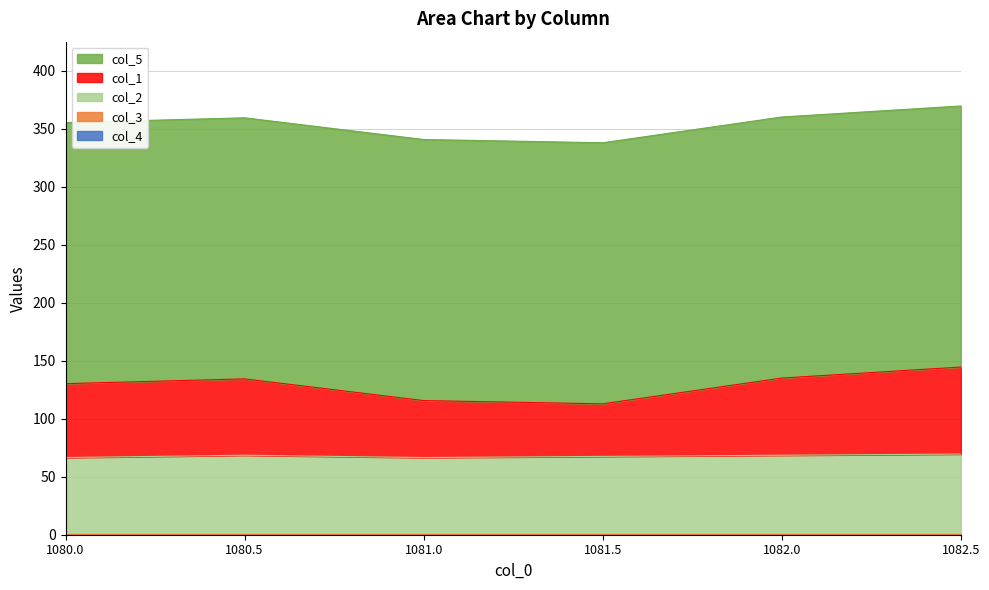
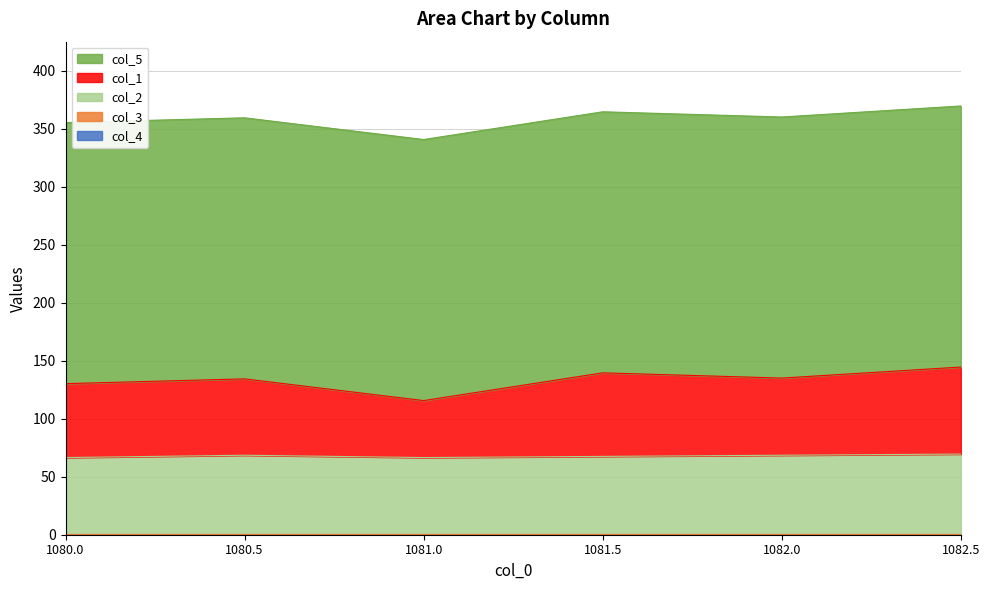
  {
    "col_2": {
      "1080.0": 66,
      "1080.5": 68,
      "1081.0": 66,
      "1081.5": 67,
      "1082.0": 68,
      "1082.5": 69
    },
    "col_1": {
      "1080.0": 64,
      "1080.5": 66,
      "1081.0": 49,
-     "1081.5": 45,
+     "1081.5": 72,
      "1082.0": 67,
      "1082.5": 75
    },
    "col_5": {
      "1080.0": 225,
      "1080.5": 225,
      "1081.0": 225,
      "1081.5": 225,
      "1082.0": 225,
      "1082.5": 225
    }
  }
